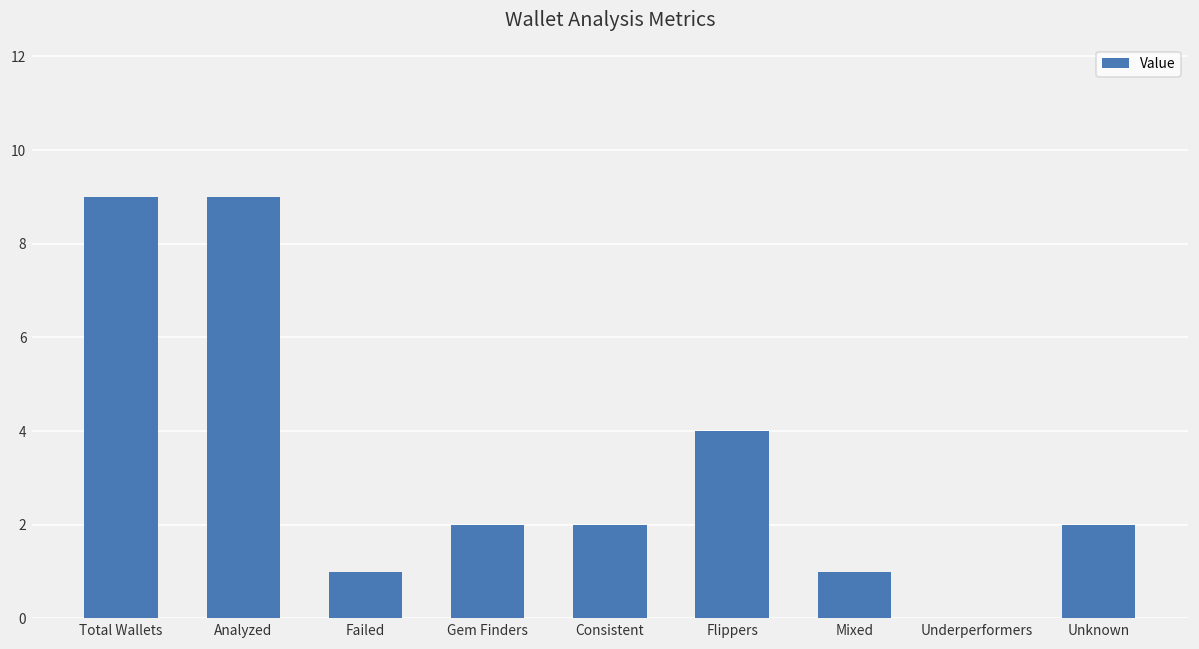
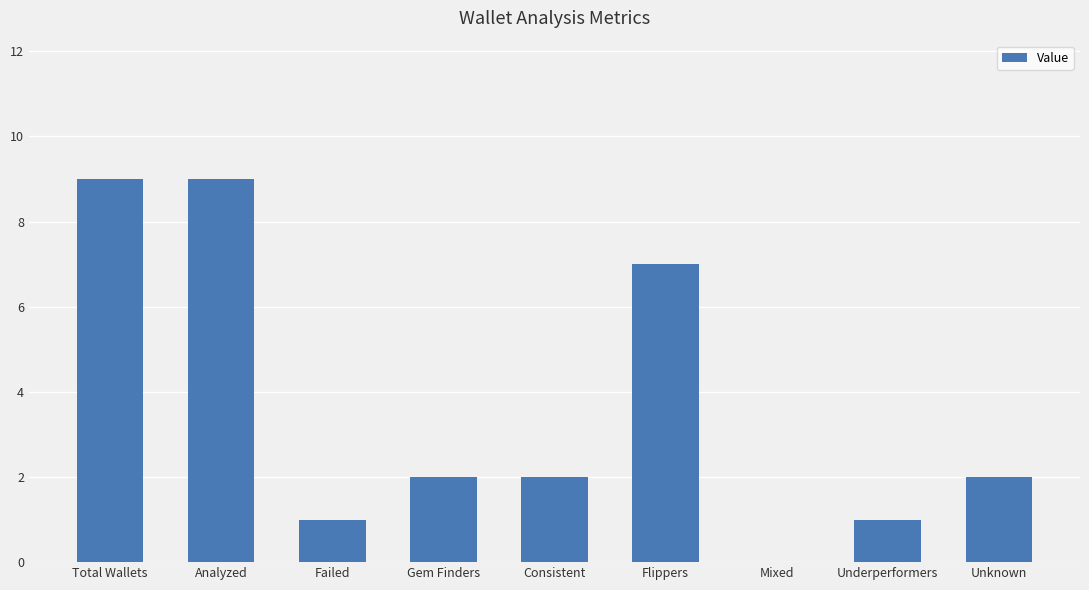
  {
    "Total Wallets": 9,
    "Analyzed": 9,
    "Failed": 1,
    "Gem Finders": 2,
    "Consistent": 2,
-   "Flippers": 4,
-   "Mixed": 1,
-   "Underperformers": 0,
+   "Flippers": 7,
+   "Mixed": 0,
+   "Underperformers": 1,
    "Unknown": 2
  }
